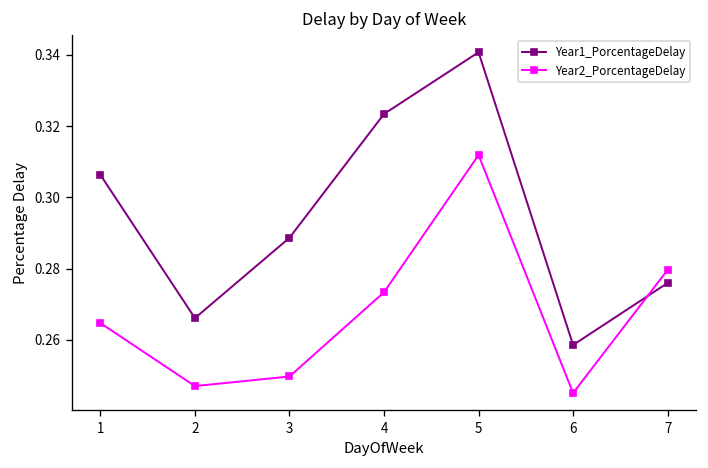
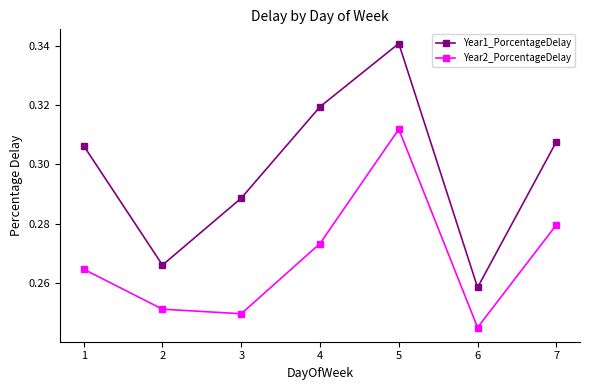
  {
    "Year1_PorcentageDelay": {
      "1": 0.306,
      "2": 0.266,
      "3": 0.289,
-     "4": 0.323,
+     "4": 0.319,
      "5": 0.341,
      "6": 0.259,
-     "7": 0.276
+     "7": 0.308
    },
    "Year2_PorcentageDelay": {
      "1": 0.265,
-     "2": 0.247,
+     "2": 0.251,
      "3": 0.250,
      "4": 0.273,
      "5": 0.312,
      "6": 0.245,
      "7": 0.280
    }
  }
